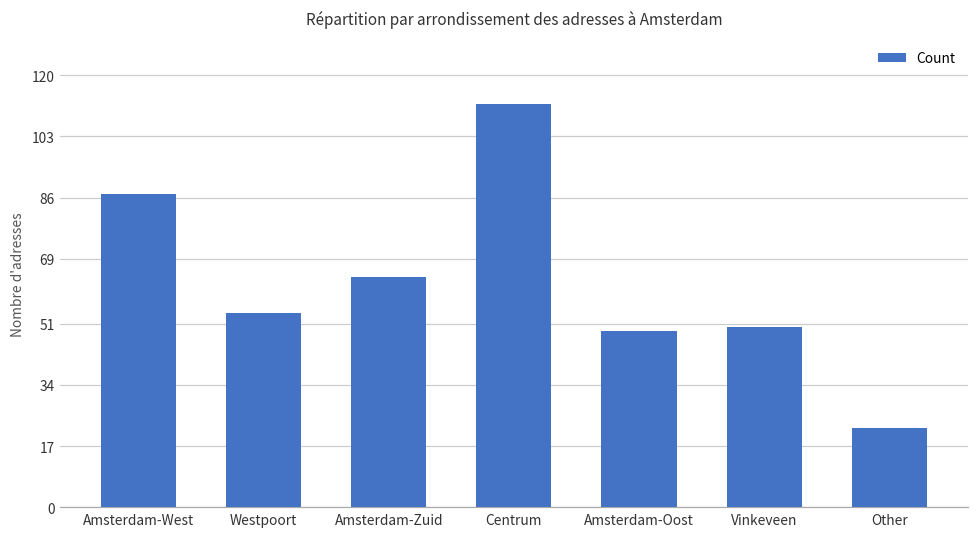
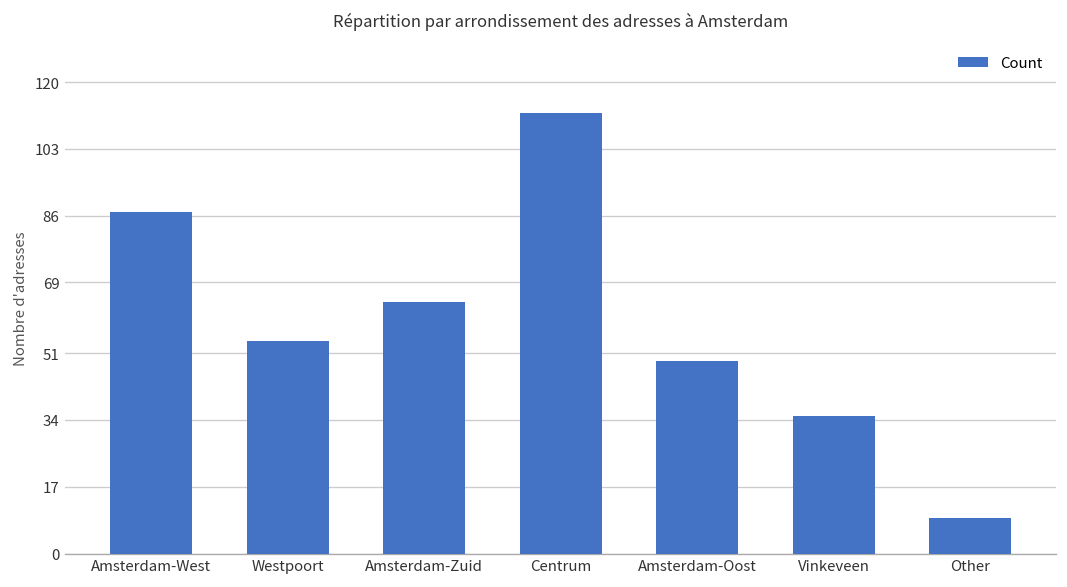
  {
    "Amsterdam-West": 87,
    "Westpoort": 54,
    "Amsterdam-Zuid": 64,
    "Centrum": 112,
    "Amsterdam-Oost": 49,
-   "Vinkeveen": 50,
-   "Other": 22
+   "Vinkeveen": 35,
+   "Other": 9
  }
